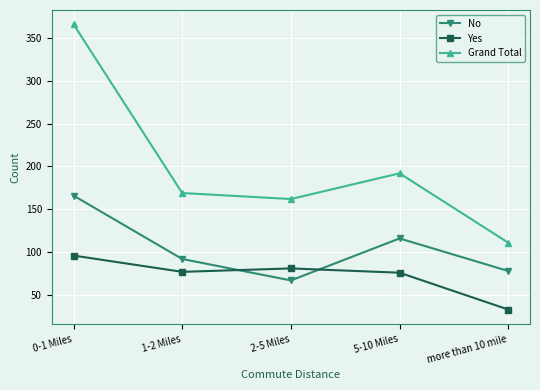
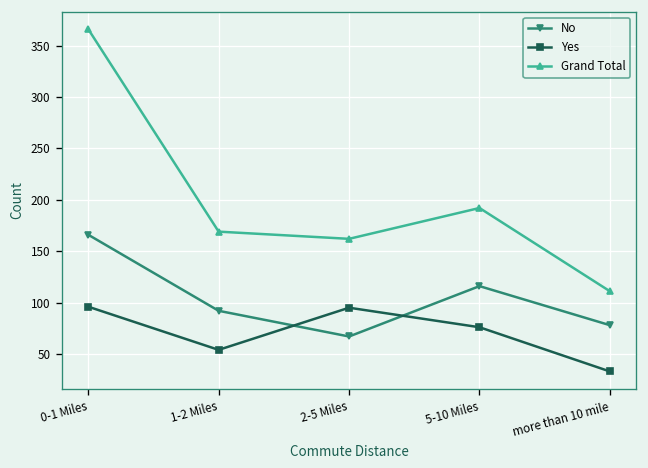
  {
    "Yes": {
      "0-1 Miles": 100,
-     "1-2 Miles": 80,
-     "2-5 Miles": 80,
+     "1-2 Miles": 50,
+     "2-5 Miles": 100,
      "5-10 Miles": 80,
      "more than 10 mile": 30
    }
  }
